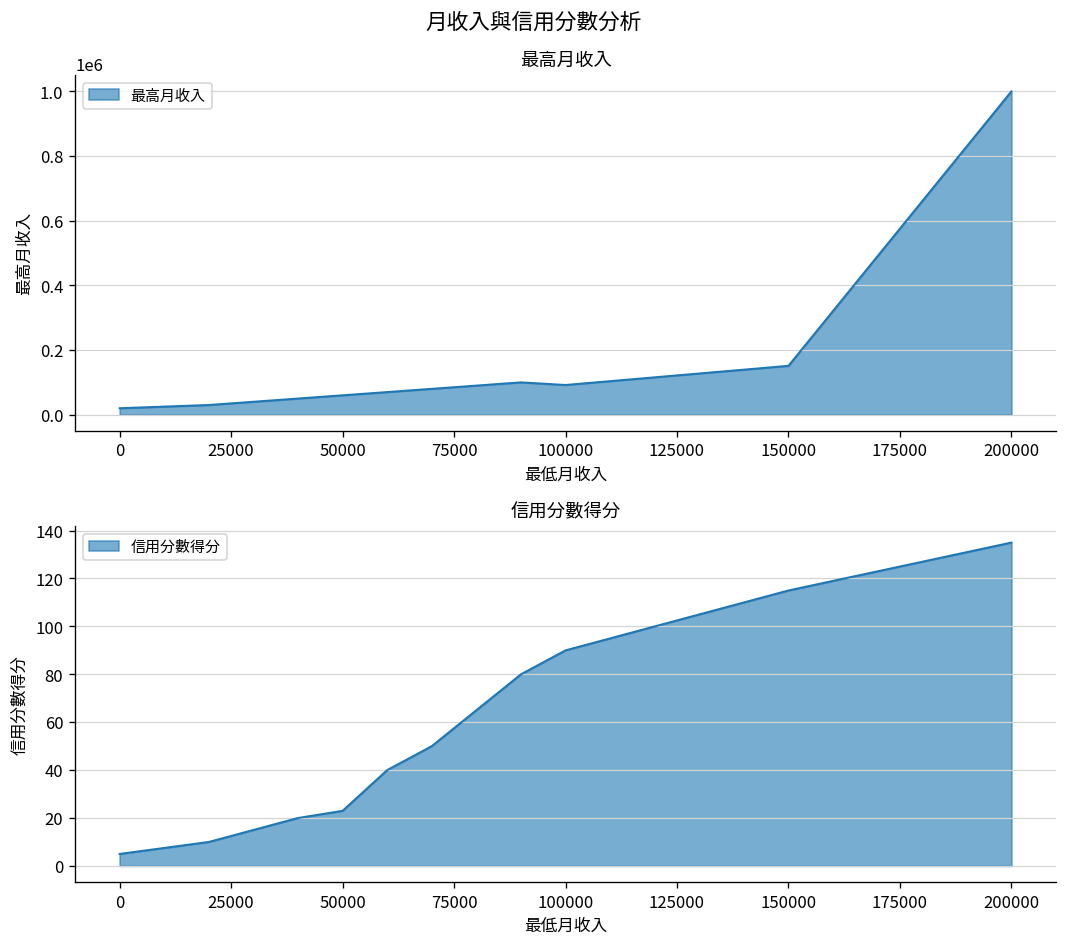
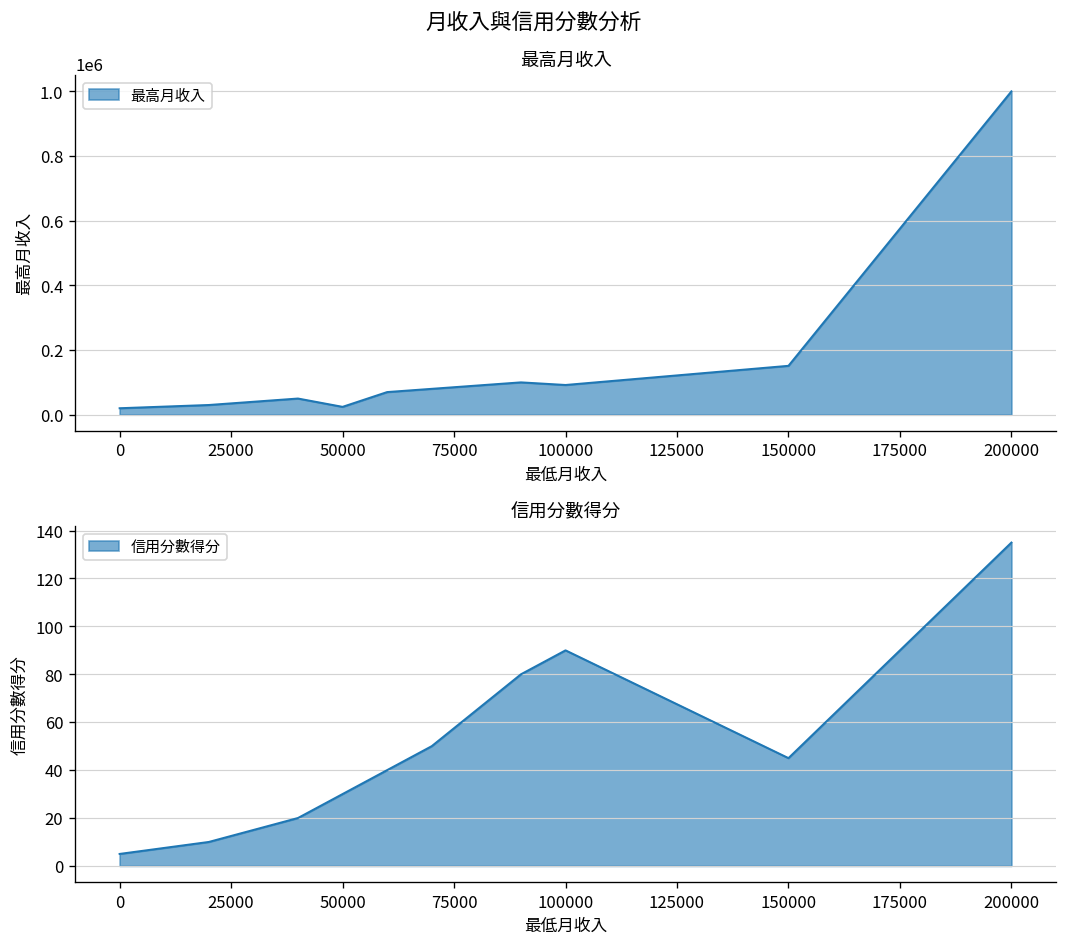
  {
    "最高月收入": {
      "0": 20000,
-     "50000": 60000,
+     "50000": 20000,
      "100000": 90000,
      "150000": 150000,
      "200000": 1000000
    },
    "信用分數得分": {
      "0": 5,
-     "50000": 23,
+     "50000": 30,
      "100000": 90,
-     "150000": 115,
+     "150000": 45,
      "200000": 135
    }
  }
